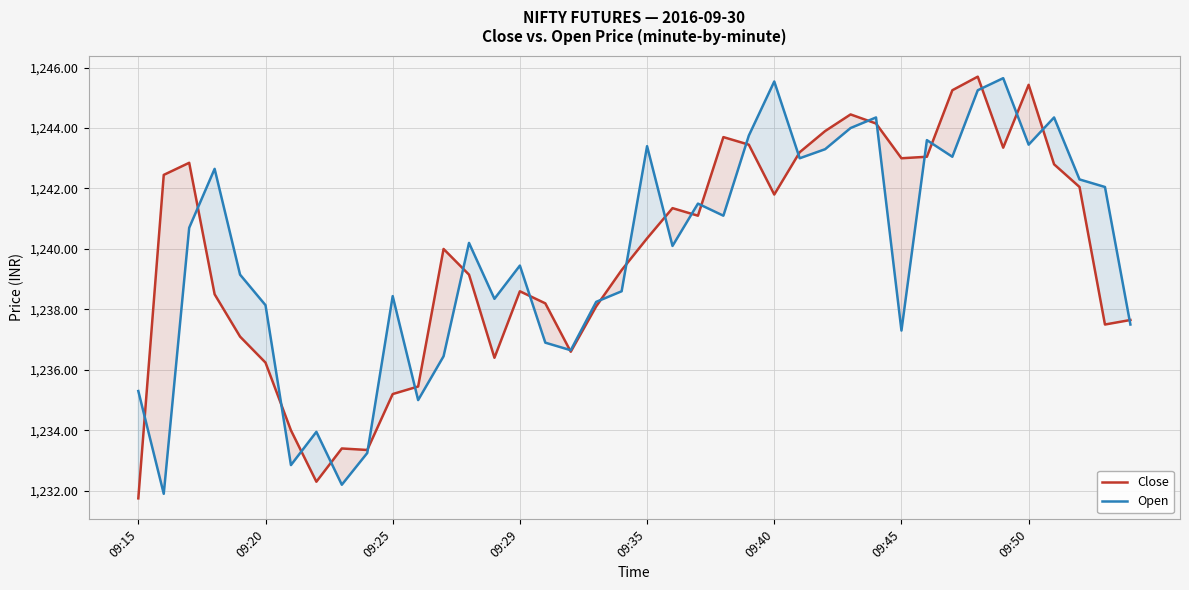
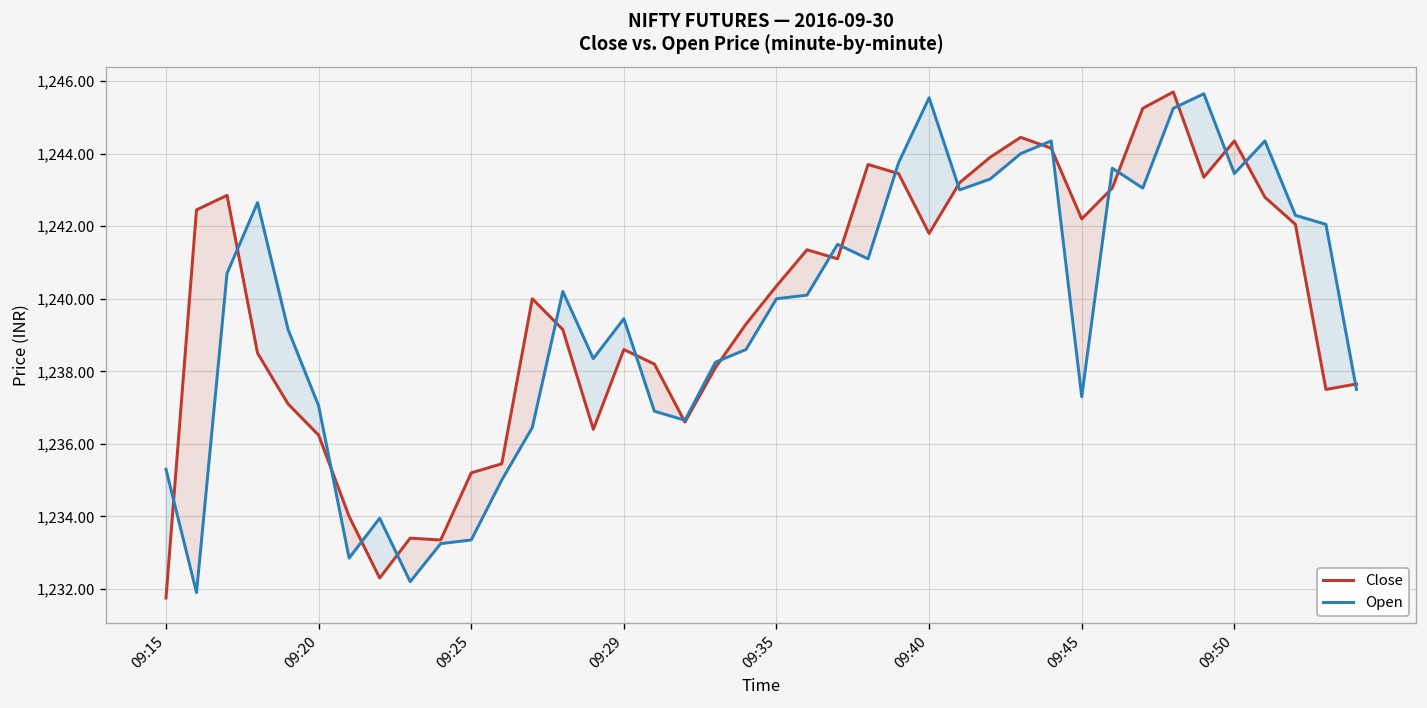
  {
    "Close": {
      "09:15": "1,231.8",
      "09:20": "1,236.2",
      "09:25": "1,235.2",
      "09:29": "1,238.6",
      "09:35": "1,240.4",
      "09:40": "1,241.8",
-     "09:45": "1,243.0",
-     "09:50": "1,245.4"
+     "09:45": "1,242.2",
+     "09:50": "1,244.4"
    },
    "Open": {
      "09:15": "1,235.3",
-     "09:20": "1,238.1",
-     "09:25": "1,238.4",
+     "09:20": "1,237.1",
+     "09:25": "1,233.4",
      "09:29": "1,239.5",
-     "09:35": "1,243.4",
+     "09:35": "1,240.0",
      "09:40": "1,245.5",
      "09:45": "1,237.3",
      "09:50": "1,243.5"
    }
  }
